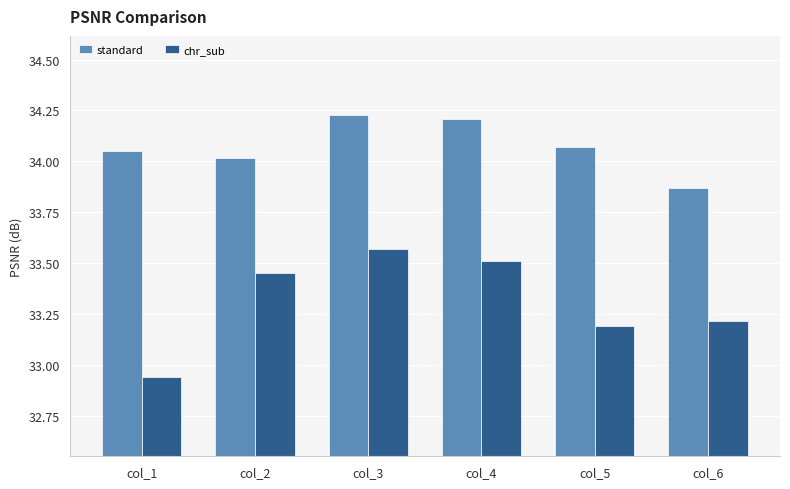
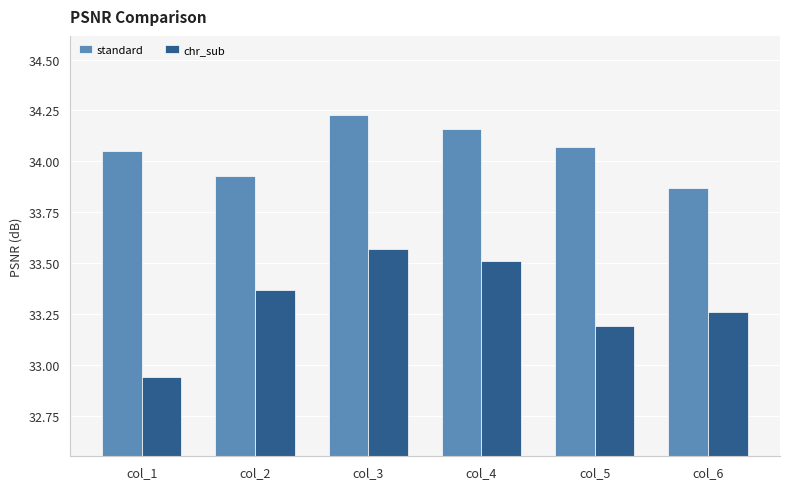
  {
    "standard": {
      "col_1": 34.05,
-     "col_2": 34.02,
+     "col_2": 33.93,
      "col_3": 34.23,
-     "col_4": 34.21,
+     "col_4": 34.16,
      "col_5": 34.07,
      "col_6": 33.87
    },
    "chr_sub": {
      "col_1": 32.94,
-     "col_2": 33.45,
+     "col_2": 33.37,
      "col_3": 33.57,
      "col_4": 33.51,
      "col_5": 33.19,
-     "col_6": 33.22
+     "col_6": 33.26
    }
  }
